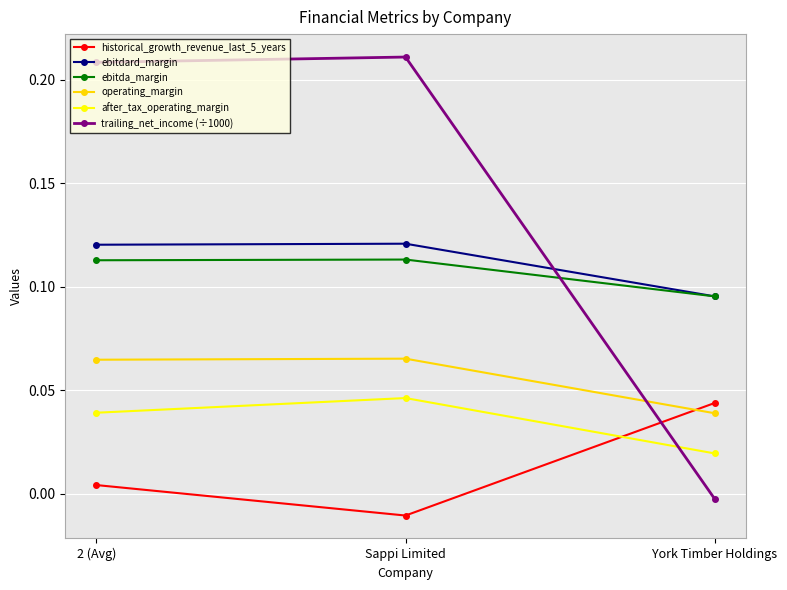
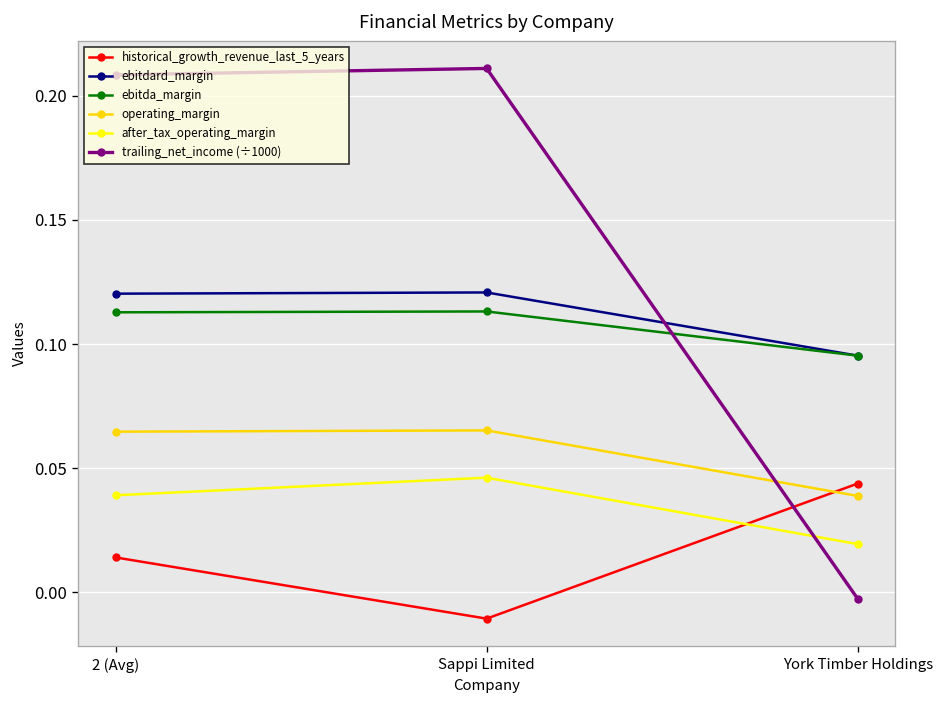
  {
    "historical_growth_revenue_last_5_years": {
-     "2 (Avg)": 0.004,
+     "2 (Avg)": 0.014,
      "Sappi Limited": -0.011,
      "York Timber Holdings": 0.044
    },
    "ebitdard_margin": {
      "2 (Avg)": 0.120,
      "Sappi Limited": 0.121
    },
    "ebitda_margin": {
      "2 (Avg)": 0.113,
      "Sappi Limited": 0.113
    },
    "trailing_net_income (÷1000)": {
      "Sappi Limited": 0.211,
      "York Timber Holdings": -0.003
    }
  }
